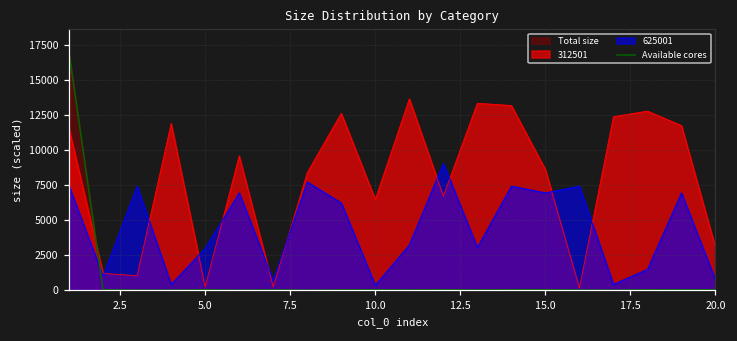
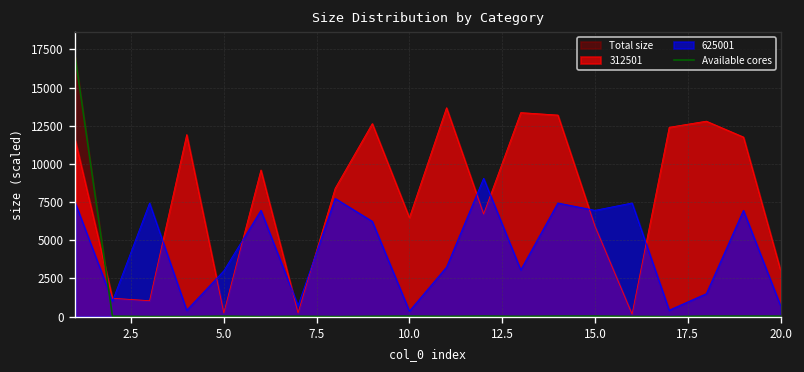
  {
    "312501": {
      "5.0": 200,
      "10.0": 6500,
-     "15.0": 8600,
+     "15.0": 5900,
      "20.0": 3000
    },
    "625001": {
      "5.0": 3000,
      "10.0": 400,
      "15.0": 7000,
      "20.0": 700
    },
    "Total size": {
      "5.0": 0,
      "10.0": 0,
      "15.0": 0,
      "20.0": 0
    }
  }
